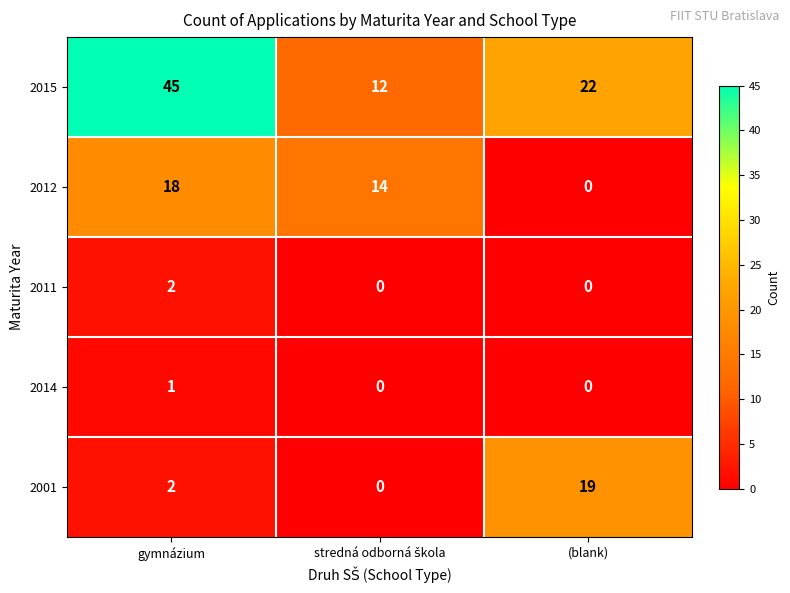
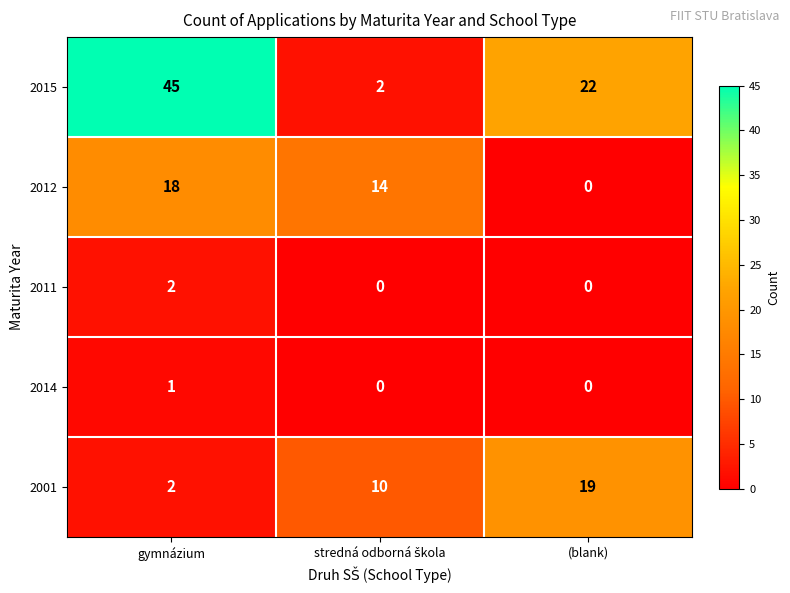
  {
    "2015": {
      "gymnázium": 45,
-     "stredná odborná škola": 12,
+     "stredná odborná škola": 2,
      "(blank)": 22
    },
    "2012": {
      "gymnázium": 18,
      "stredná odborná škola": 14,
      "(blank)": 0
    },
    "2011": {
      "gymnázium": 2,
      "stredná odborná škola": 0,
      "(blank)": 0
    },
    "2014": {
      "gymnázium": 1,
      "stredná odborná škola": 0,
      "(blank)": 0
    },
    "2001": {
      "gymnázium": 2,
-     "stredná odborná škola": 0,
+     "stredná odborná škola": 10,
      "(blank)": 19
    }
  }
